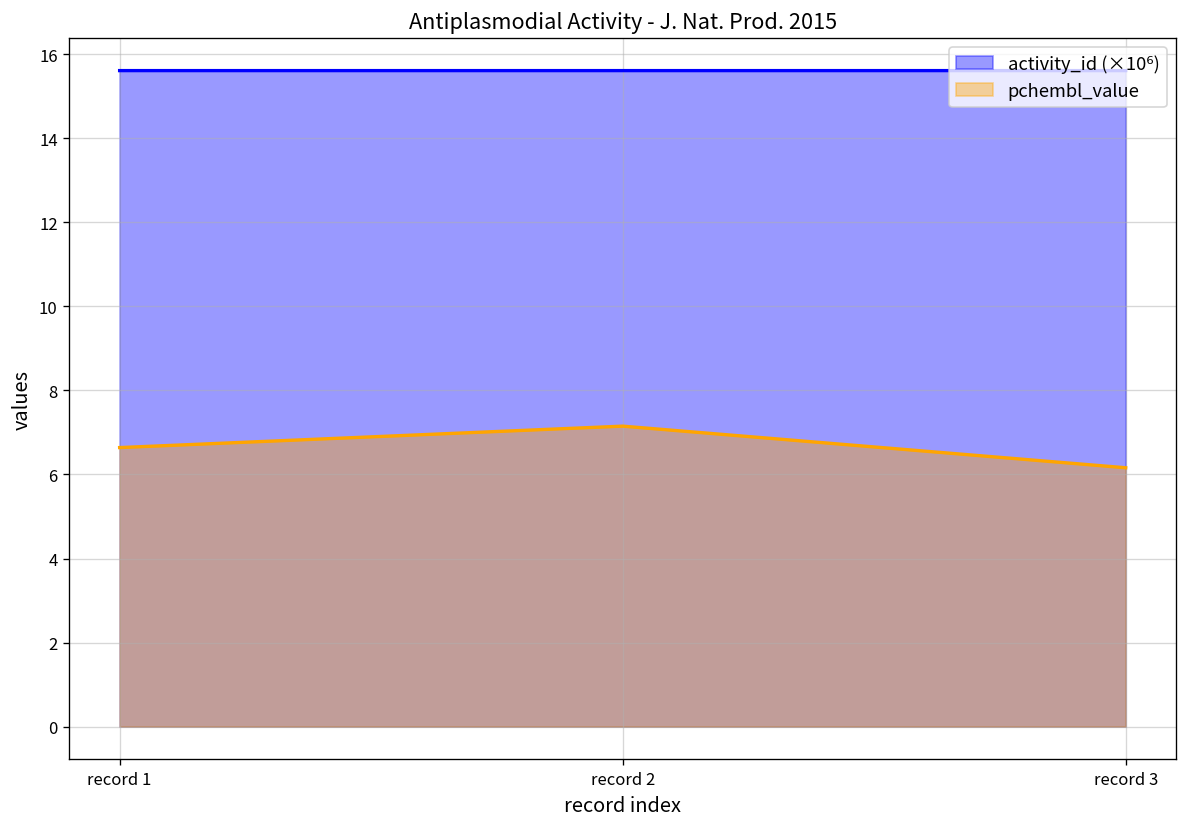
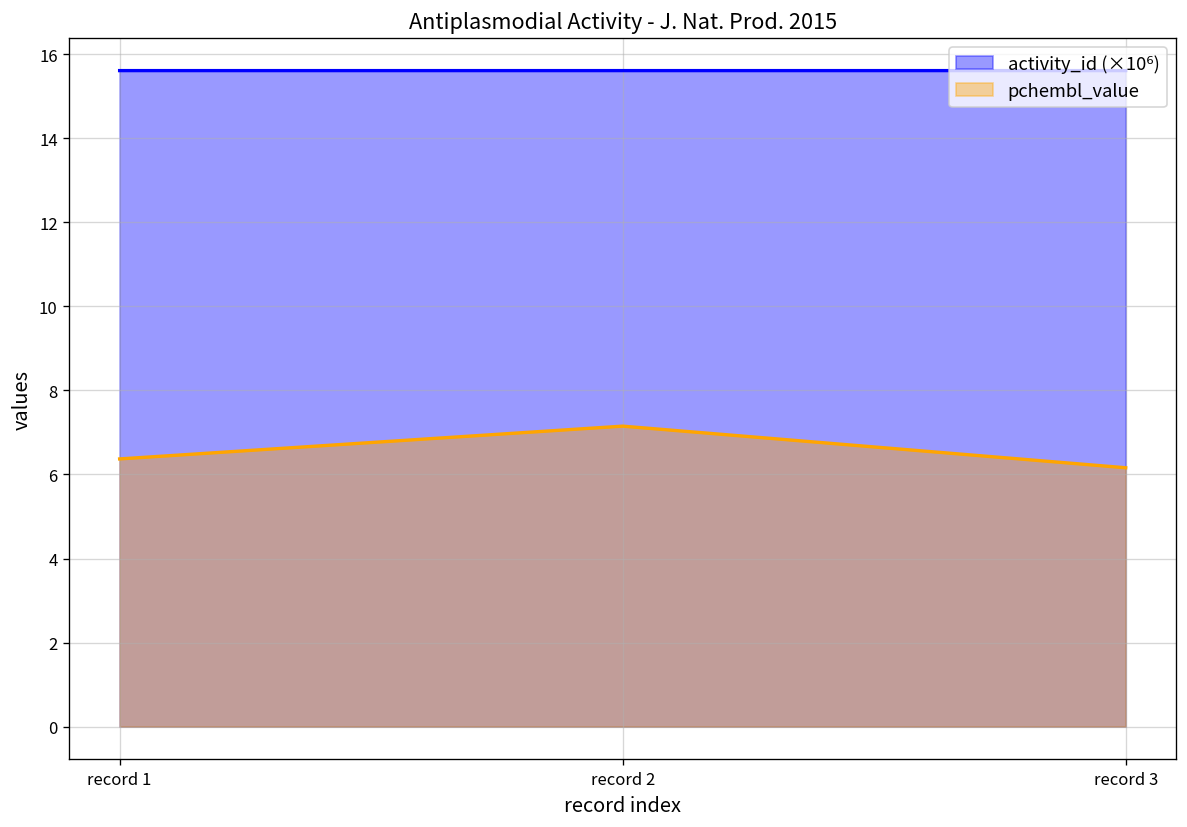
  {
    "activity_id (×10⁶)": {
      "record 1": 15.6,
      "record 2": 15.6
    },
    "pchembl_value": {
-     "record 1": 6.6,
+     "record 1": 6.4,
      "record 2": 7.2,
      "record 3": 6.2
    }
  }
